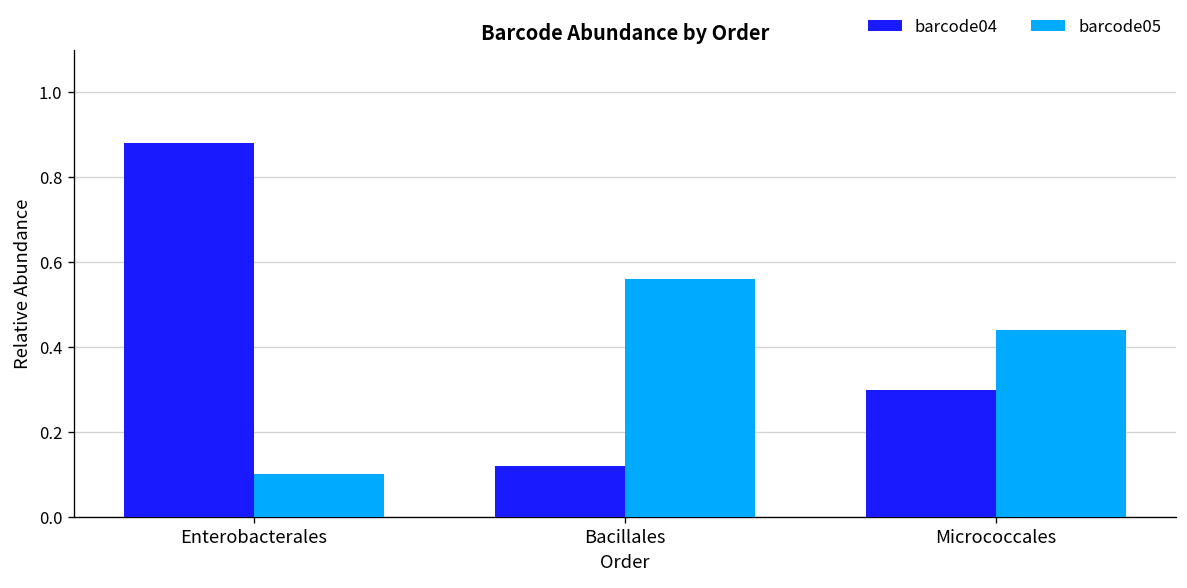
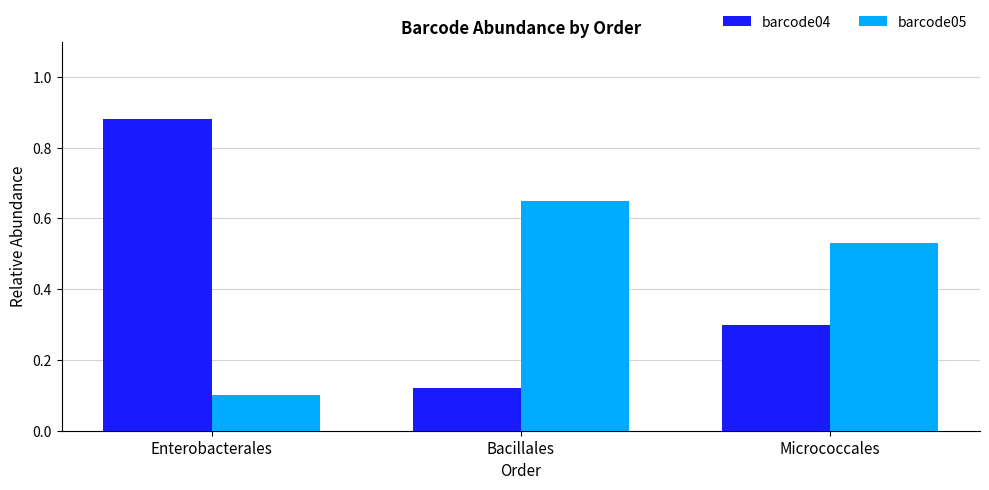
  {
    "barcode04": {
      "Enterobacterales": 0.88,
      "Bacillales": 0.12,
      "Micrococcales": 0.30
    },
    "barcode05": {
      "Enterobacterales": 0.10,
-     "Bacillales": 0.56,
-     "Micrococcales": 0.44
+     "Bacillales": 0.65,
+     "Micrococcales": 0.53
    }
  }
